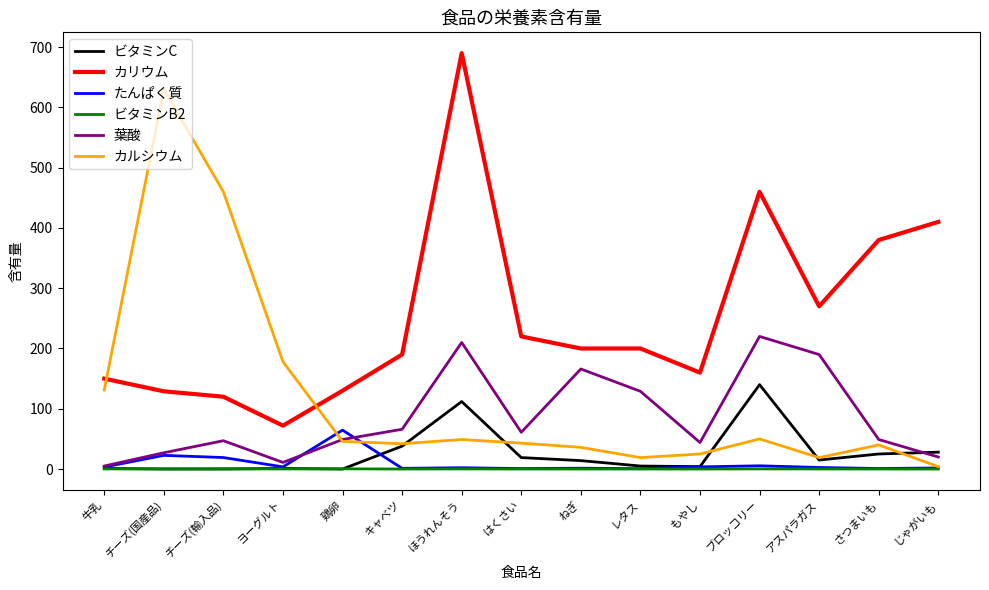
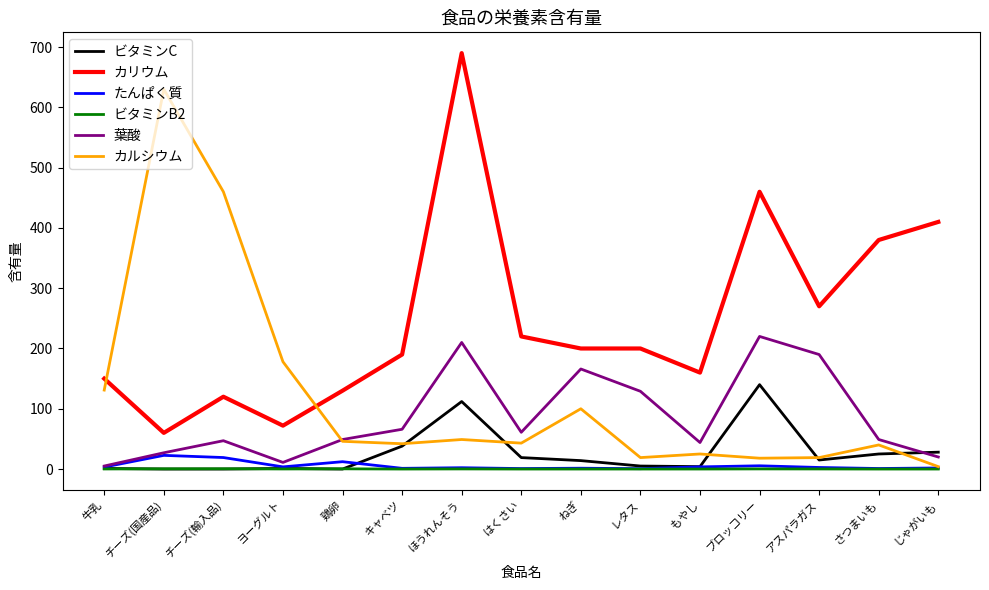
  {
    "ビタミンC": {
      "ほうれんそう": 110,
      "はくさい": 20,
      "ねぎ": 10,
      "レタス": 10,
      "ブロッコリー": 140,
      "さつまいも": 30,
      "じゃがいも": 30
    },
    "カリウム": {
      "牛乳": 150,
-     "チーズ(国産品)": 130,
+     "チーズ(国産品)": 60,
      "チーズ(輸入品)": 120,
      "ヨーグルト": 70,
      "鶏卵": 130,
      "キャベツ": 190,
      "ほうれんそう": 690,
      "はくさい": 220,
      "ねぎ": 200,
      "レタス": 200,
      "もやし": 160,
      "ブロッコリー": 460,
      "アスパラガス": 270,
      "さつまいも": 380,
      "じゃがいも": 410
    },
    "たんぱく質": {
      "チーズ(国産品)": 20,
      "チーズ(輸入品)": 20,
-     "鶏卵": 60,
+     "鶏卵": 10,
      "ブロッコリー": 10
    },
    "ビタミンB2": {
      "ブロッコリー": 0
    },
    "葉酸": {
      "チーズ(国産品)": 30,
      "チーズ(輸入品)": 50,
      "ヨーグルト": 10,
      "キャベツ": 70,
      "ほうれんそう": 210,
      "はくさい": 60,
      "ねぎ": 170,
      "レタス": 130,
      "もやし": 40,
      "ブロッコリー": 220,
      "アスパラガス": 190,
      "さつまいも": 50,
      "じゃがいも": 20
    },
    "カルシウム": {
      "牛乳": 130,
      "チーズ(輸入品)": 460,
      "ヨーグルト": 180,
      "ほうれんそう": 50,
      "はくさい": 40,
-     "ねぎ": 40,
+     "ねぎ": 100,
      "レタス": 20,
      "もやし": 30,
-     "ブロッコリー": 50,
+     "ブロッコリー": 20,
      "さつまいも": 40
    }
  }
